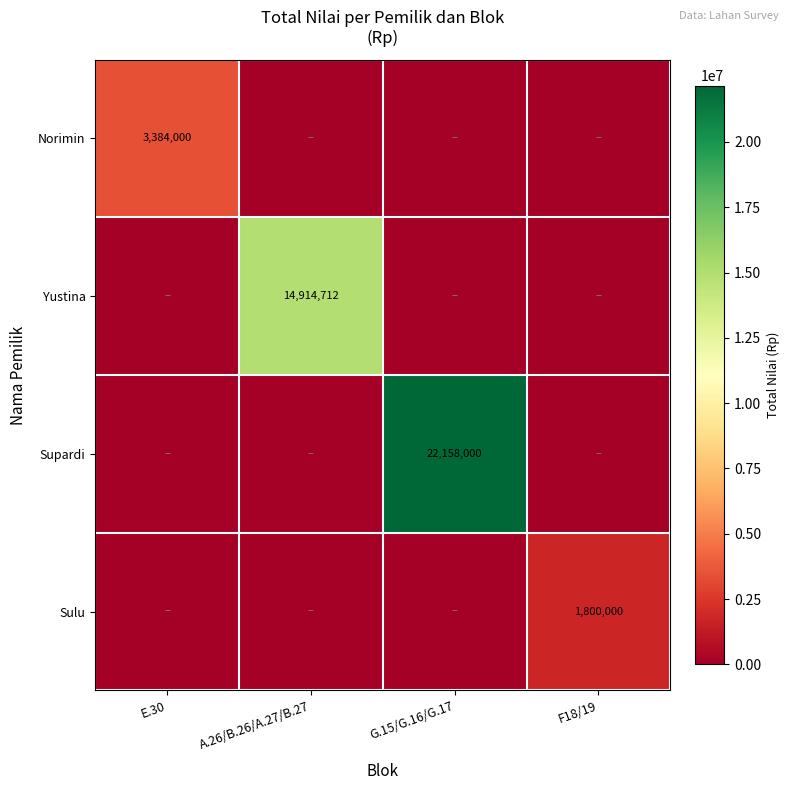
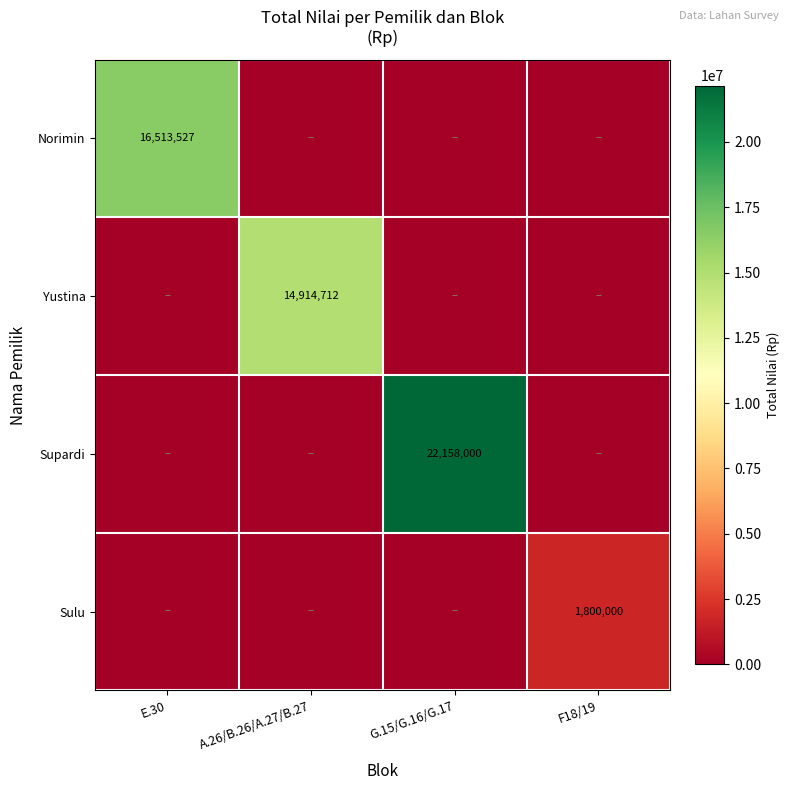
  {
    "Norimin": {
-     "E.30": "3,384,000"
+     "E.30": "16,513,527"
    },
    "Yustina": {
      "A.26/B.26/A.27/B.27": "14,914,712"
    },
    "Supardi": {
      "G.15/G.16/G.17": "22,158,000"
    },
    "Sulu": {
      "F18/19": "1,800,000"
    }
  }
